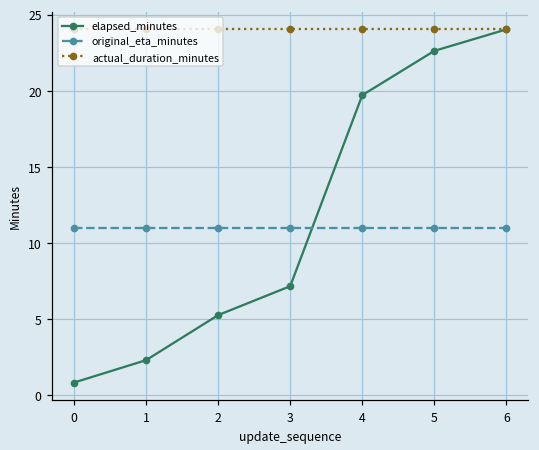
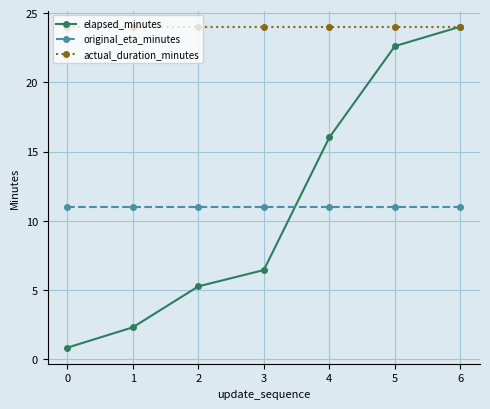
  {
    "elapsed_minutes": {
      "0": 0.8,
      "1": 2.3,
      "2": 5.3,
-     "3": 7.2,
-     "4": 19.7,
+     "3": 6.4,
+     "4": 16.0,
      "5": 22.6
    },
    "original_eta_minutes": {
      "0": 11.0,
      "1": 11.0,
      "2": 11.0,
      "3": 11.0,
      "4": 11.0,
      "5": 11.0,
      "6": 11.0
    },
    "actual_duration_minutes": {
      "3": 24.0,
      "4": 24.0,
      "5": 24.0
    }
  }
